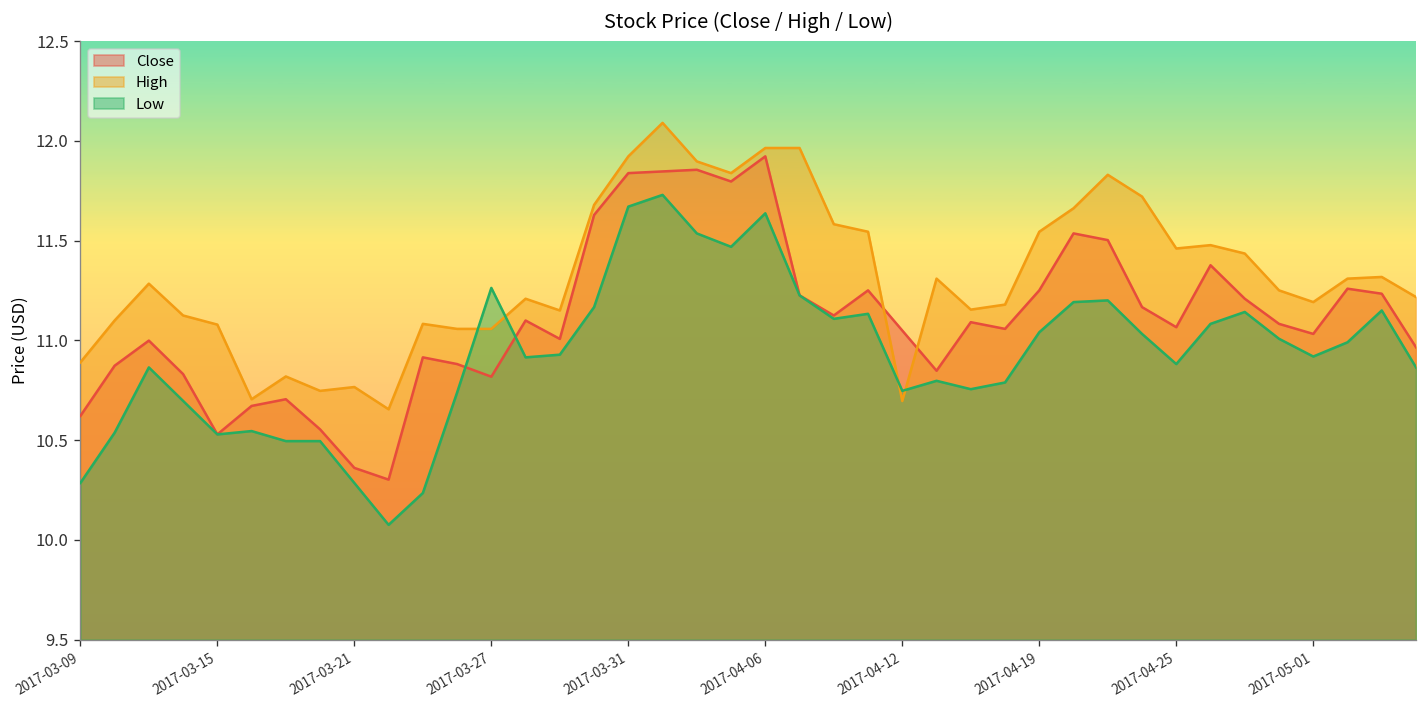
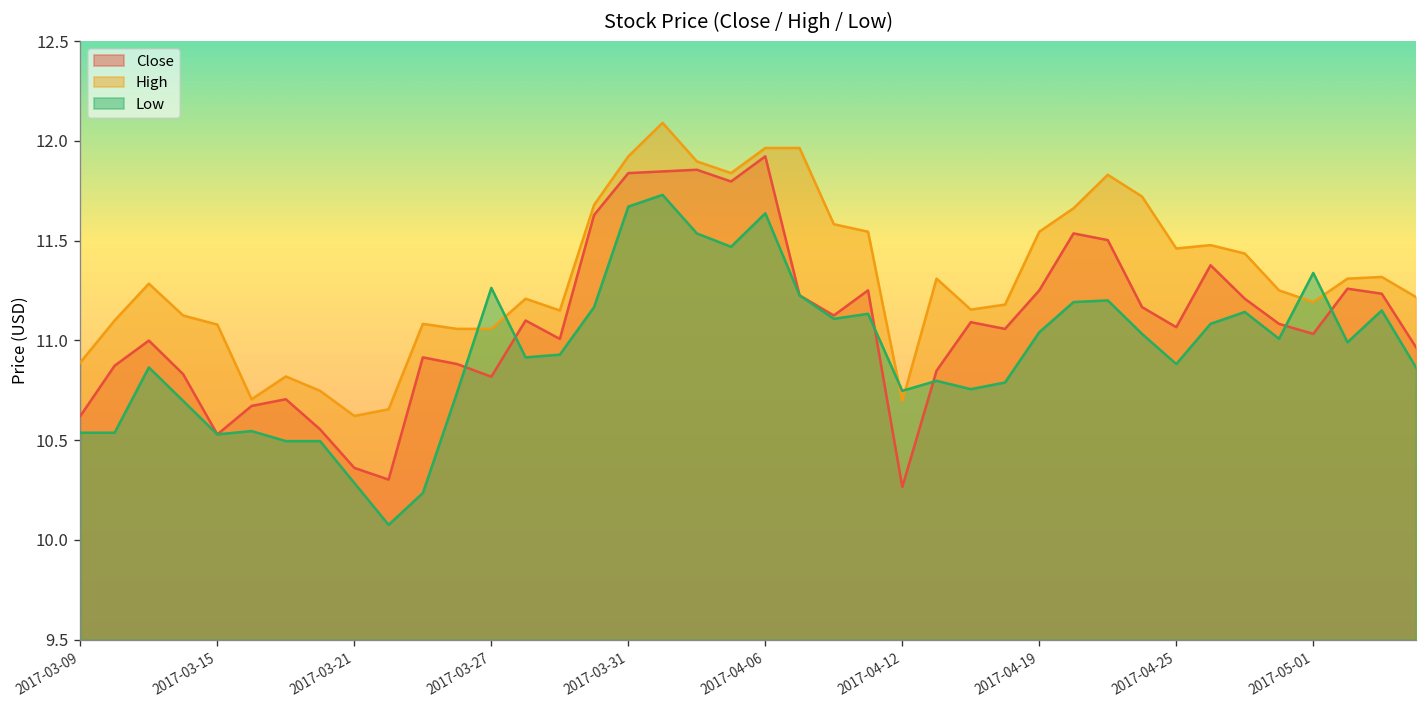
  {
    "Close": {
      "2017-03-09": 10.62,
      "2017-03-21": 10.36,
      "2017-03-27": 10.82,
      "2017-03-31": 11.84,
      "2017-04-06": 11.92,
-     "2017-04-12": 11.05,
+     "2017-04-12": 10.27,
      "2017-04-19": 11.25,
      "2017-04-25": 11.07,
      "2017-05-01": 11.03
    },
    "High": {
      "2017-03-09": 10.89,
      "2017-03-15": 11.08,
-     "2017-03-21": 10.77,
+     "2017-03-21": 10.62,
      "2017-03-27": 11.06,
      "2017-03-31": 11.92,
      "2017-04-06": 11.96,
      "2017-04-12": 10.70,
      "2017-04-19": 11.54,
      "2017-04-25": 11.46,
      "2017-05-01": 11.19
    },
    "Low": {
-     "2017-03-09": 10.29,
+     "2017-03-09": 10.54,
      "2017-03-21": 10.29,
      "2017-03-27": 11.26,
      "2017-03-31": 11.67,
      "2017-04-06": 11.64,
      "2017-04-12": 10.75,
      "2017-04-19": 11.04,
      "2017-04-25": 10.88,
-     "2017-05-01": 10.92
+     "2017-05-01": 11.34
    }
  }
